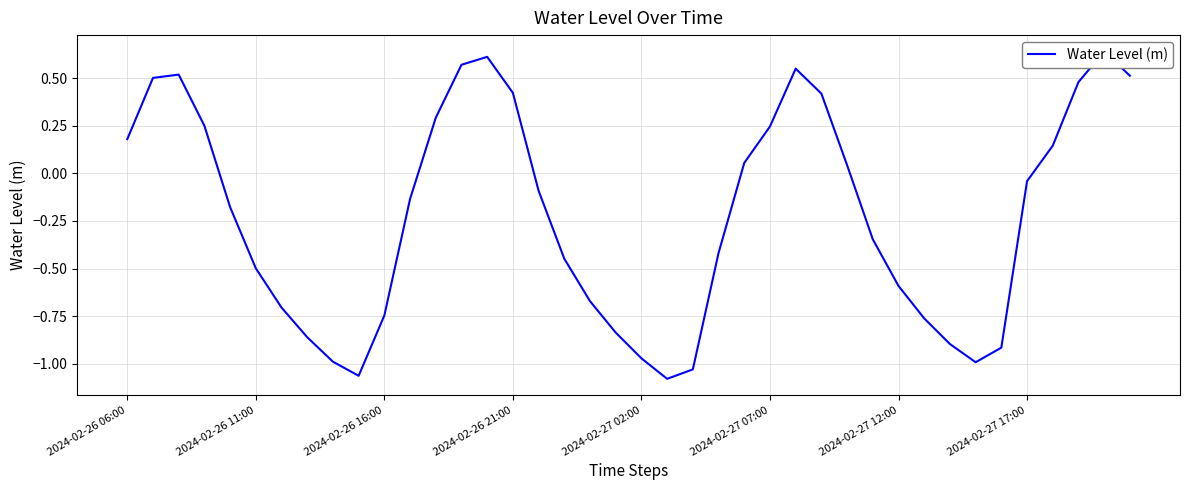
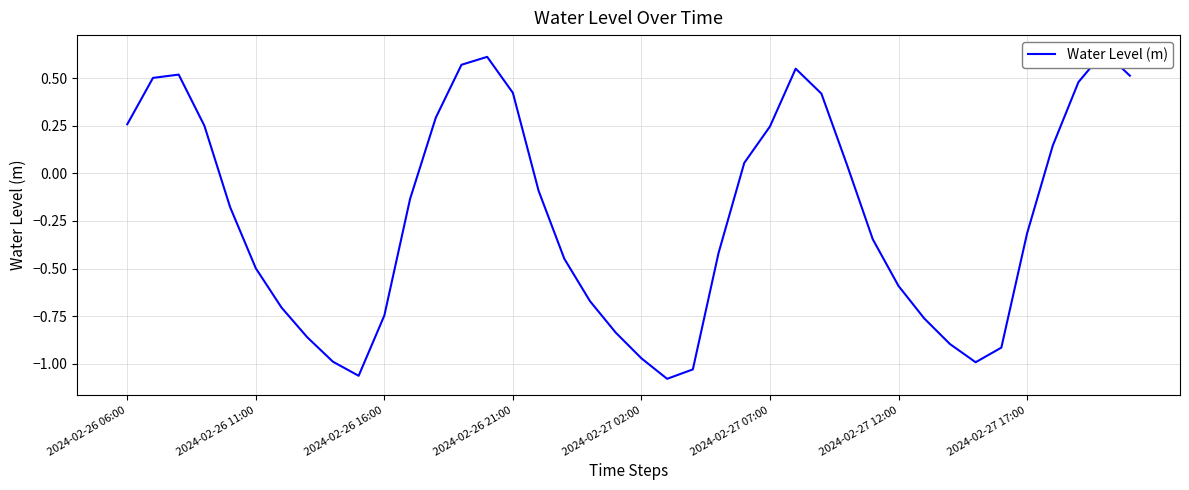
  {
-   "2024-02-26 06:00": 0.18,
+   "2024-02-26 06:00": 0.26,
    "2024-02-26 11:00": -0.50,
    "2024-02-26 16:00": -0.75,
    "2024-02-26 21:00": 0.42,
    "2024-02-27 02:00": -0.97,
    "2024-02-27 07:00": 0.25,
    "2024-02-27 12:00": -0.59,
-   "2024-02-27 17:00": -0.04
+   "2024-02-27 17:00": -0.32
  }
